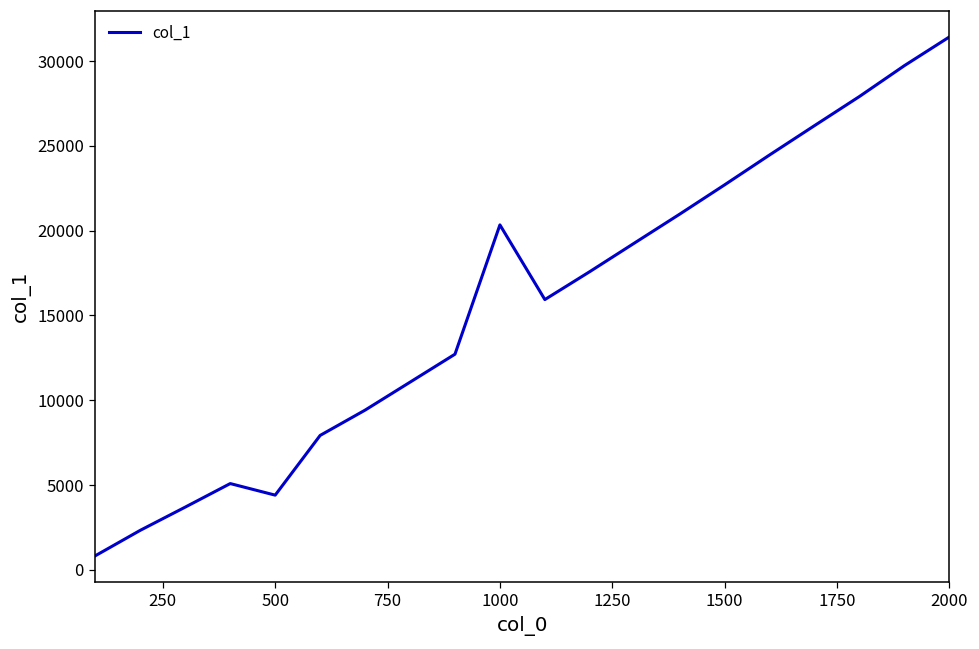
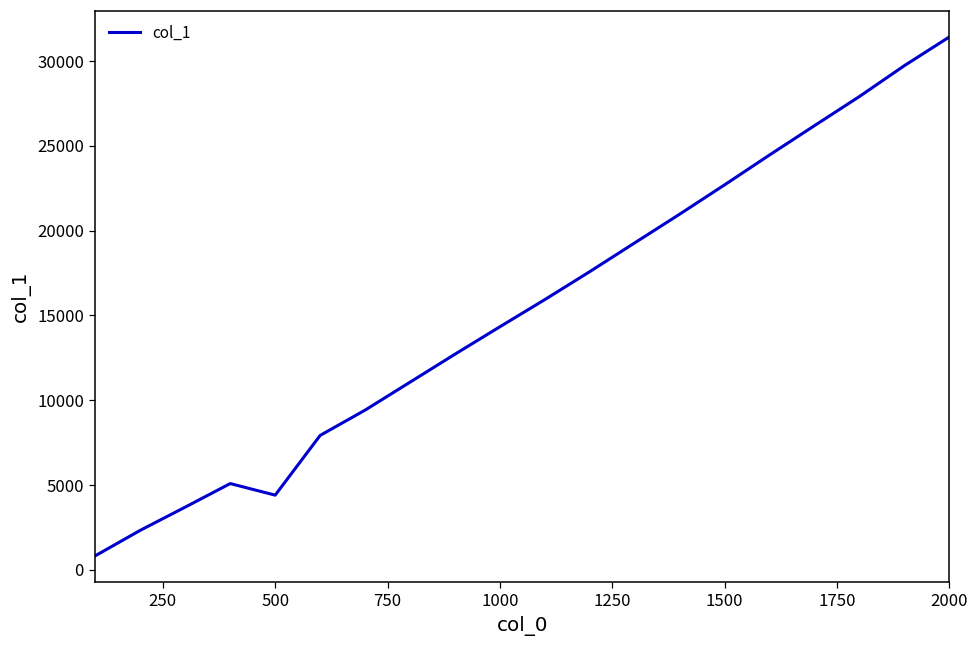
  {
    "500": 4400,
-   "1000": 20300,
+   "1000": 14300,
    "1500": 22700,
    "2000": 31400
  }
